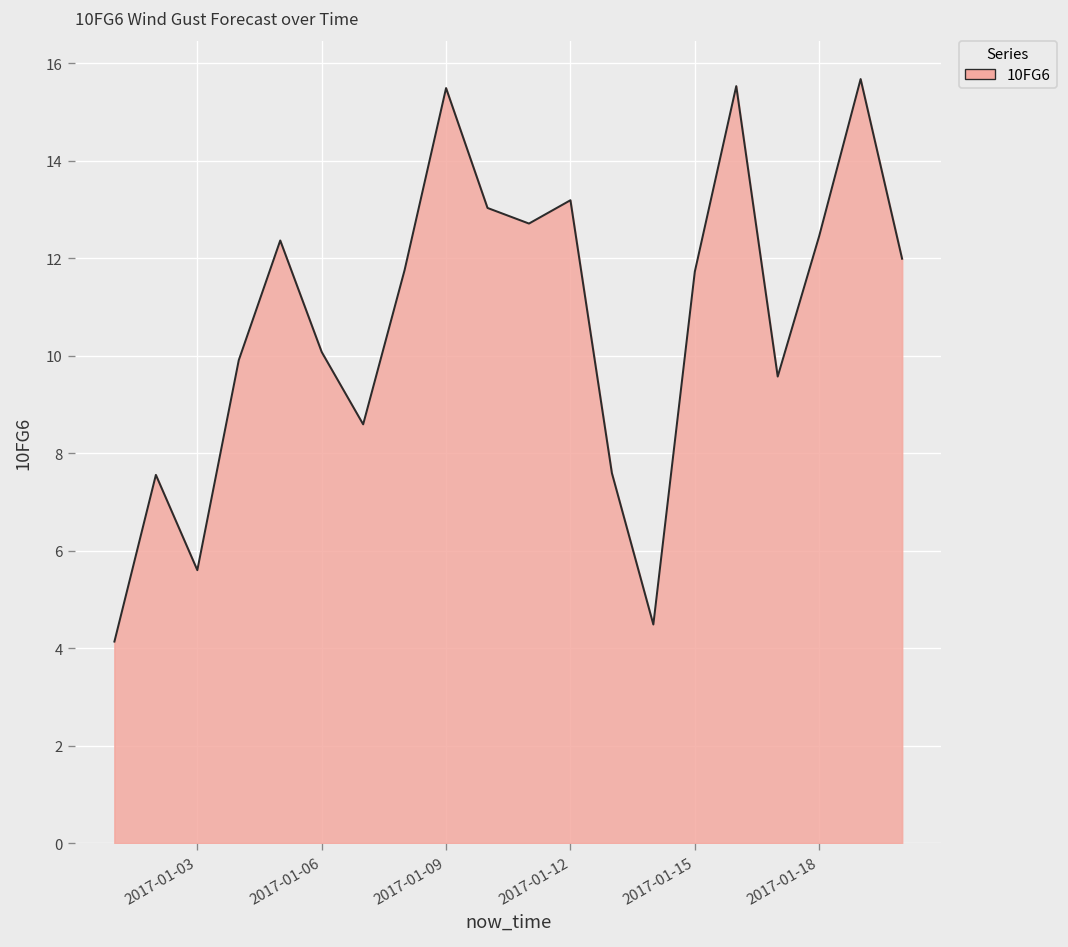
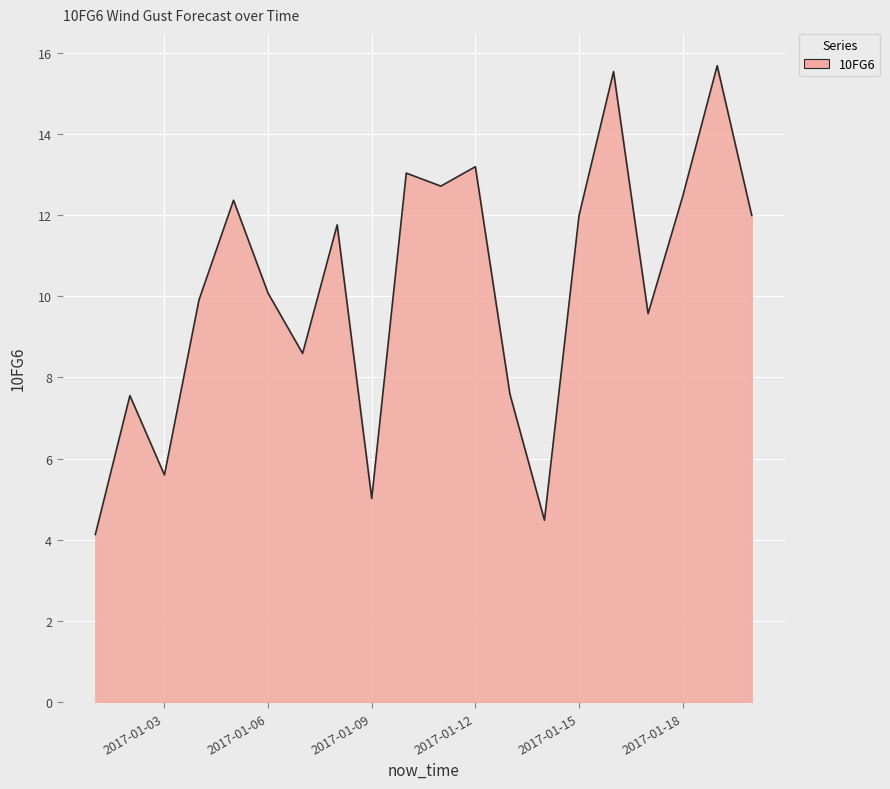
  {
    "2017-01-03": 5.6,
    "2017-01-06": 10.1,
-   "2017-01-09": 15.5,
+   "2017-01-09": 5.0,
    "2017-01-12": 13.2,
-   "2017-01-15": 11.7,
+   "2017-01-15": 12.0,
    "2017-01-18": 12.5
  }
